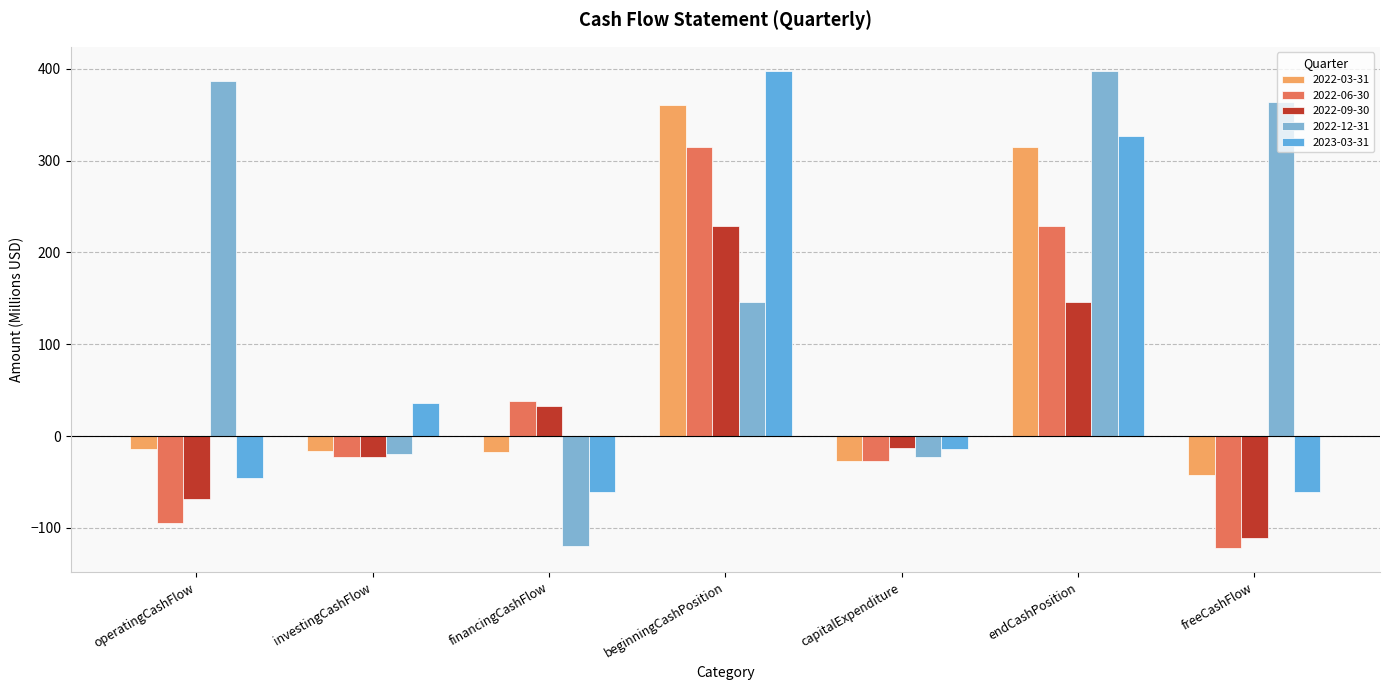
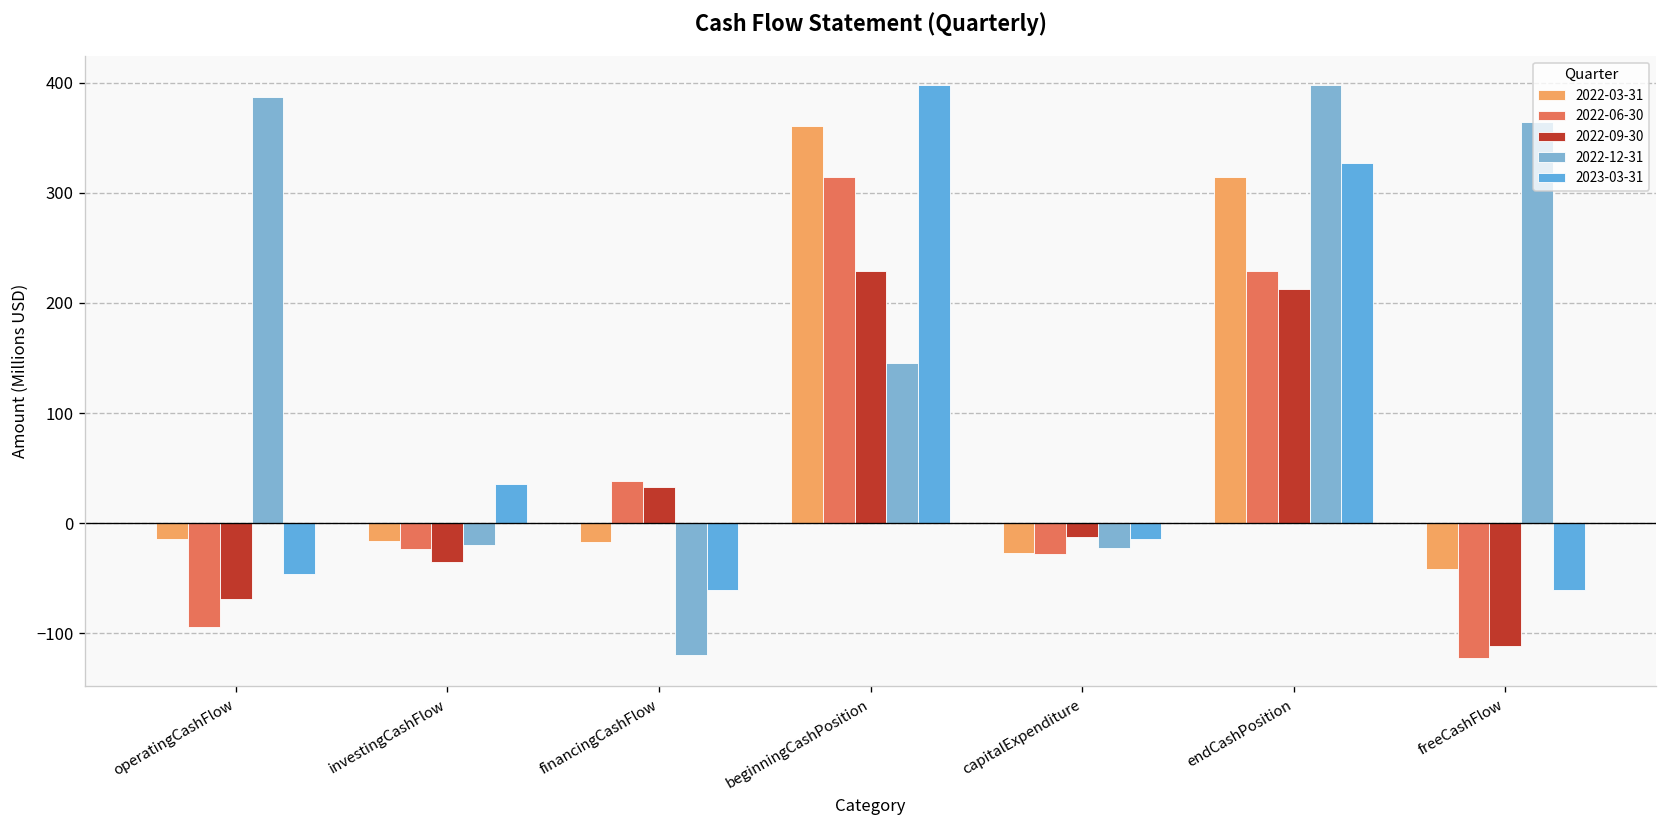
  {
    "2022-09-30": {
      "operatingCashFlow": -70,
-     "investingCashFlow": -20,
+     "investingCashFlow": -40,
      "financingCashFlow": 30,
      "beginningCashPosition": 230,
      "capitalExpenditure": -10,
-     "endCashPosition": 150,
+     "endCashPosition": 210,
      "freeCashFlow": -110
    }
  }
